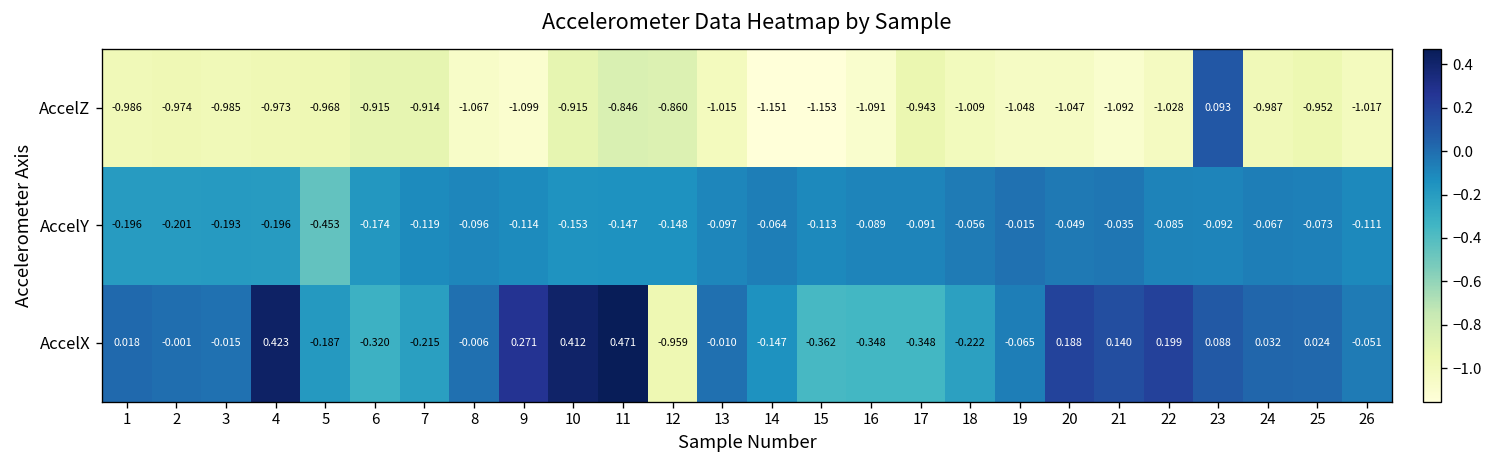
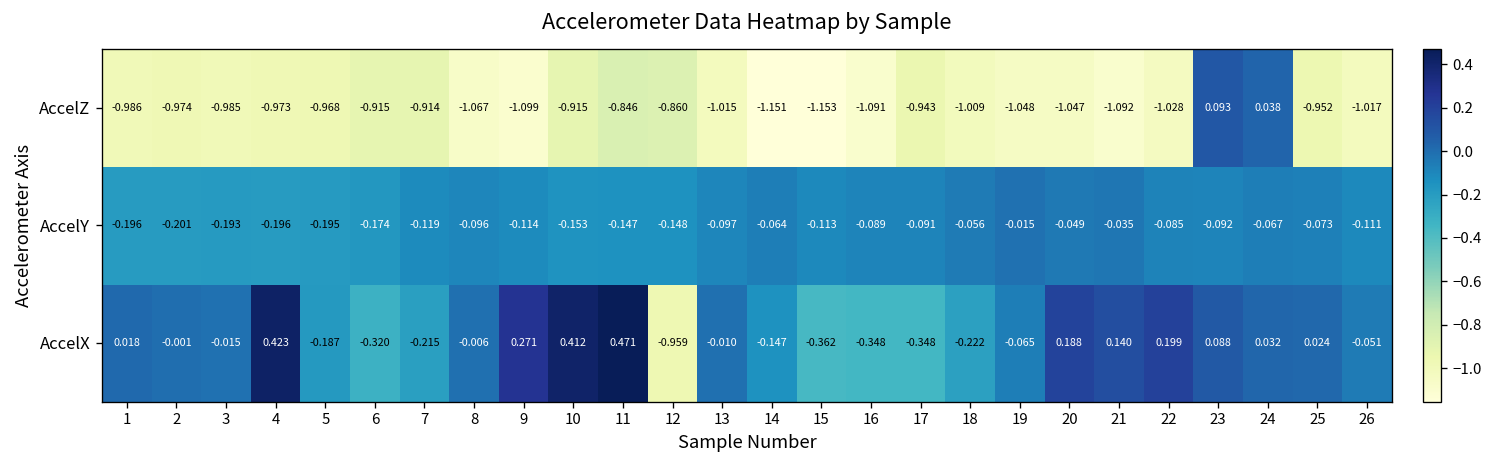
  {
    "AccelZ": {
      "1": -0.986,
      "2": -0.974,
      "3": -0.985,
      "4": -0.973,
      "5": -0.968,
      "6": -0.915,
      "7": -0.914,
      "8": -1.067,
      "9": -1.099,
      "10": -0.915,
      "11": -0.846,
      "12": -0.860,
      "13": -1.015,
      "14": -1.151,
      "15": -1.153,
      "16": -1.091,
      "17": -0.943,
      "18": -1.009,
      "19": -1.048,
      "20": -1.047,
      "21": -1.092,
      "22": -1.028,
      "23": 0.093,
-     "24": -0.987,
+     "24": 0.038,
      "25": -0.952,
      "26": -1.017
    },
    "AccelY": {
      "1": -0.196,
      "2": -0.201,
      "3": -0.193,
      "4": -0.196,
-     "5": -0.453,
+     "5": -0.195,
      "6": -0.174,
      "7": -0.119,
      "8": -0.096,
      "9": -0.114,
      "10": -0.153,
      "11": -0.147,
      "12": -0.148,
      "13": -0.097,
      "14": -0.064,
      "15": -0.113,
      "16": -0.089,
      "17": -0.091,
      "18": -0.056,
      "19": -0.015,
      "20": -0.049,
      "21": -0.035,
      "22": -0.085,
      "23": -0.092,
      "24": -0.067,
      "25": -0.073,
      "26": -0.111
    },
    "AccelX": {
      "1": 0.018,
      "2": -0.001,
      "3": -0.015,
      "4": 0.423,
      "5": -0.187,
      "6": -0.320,
      "7": -0.215,
      "8": -0.006,
      "9": 0.271,
      "10": 0.412,
      "11": 0.471,
      "12": -0.959,
      "13": -0.010,
      "14": -0.147,
      "15": -0.362,
      "16": -0.348,
      "17": -0.348,
      "18": -0.222,
      "19": -0.065,
      "20": 0.188,
      "21": 0.140,
      "22": 0.199,
      "23": 0.088,
      "24": 0.032,
      "25": 0.024,
      "26": -0.051
    }
  }
